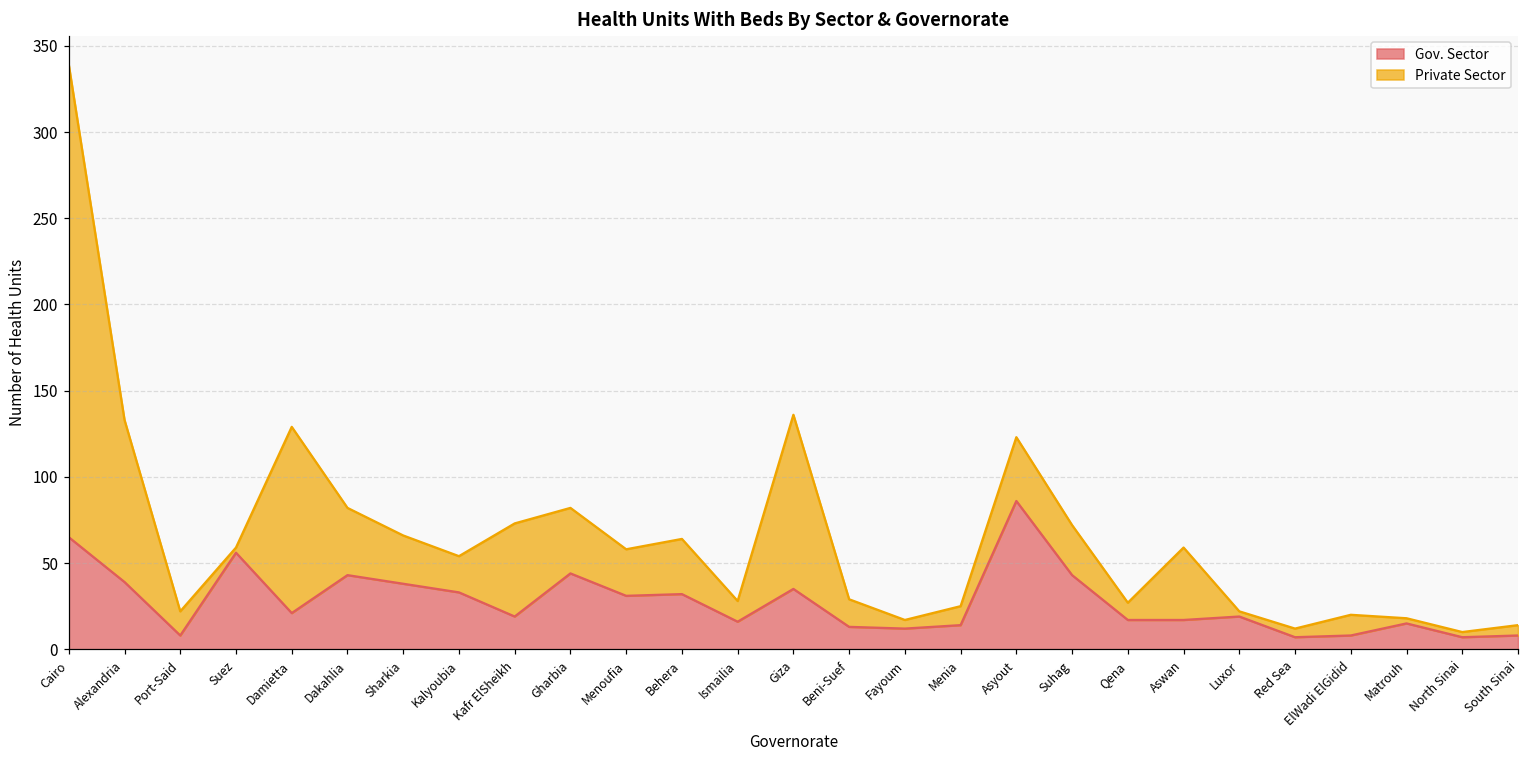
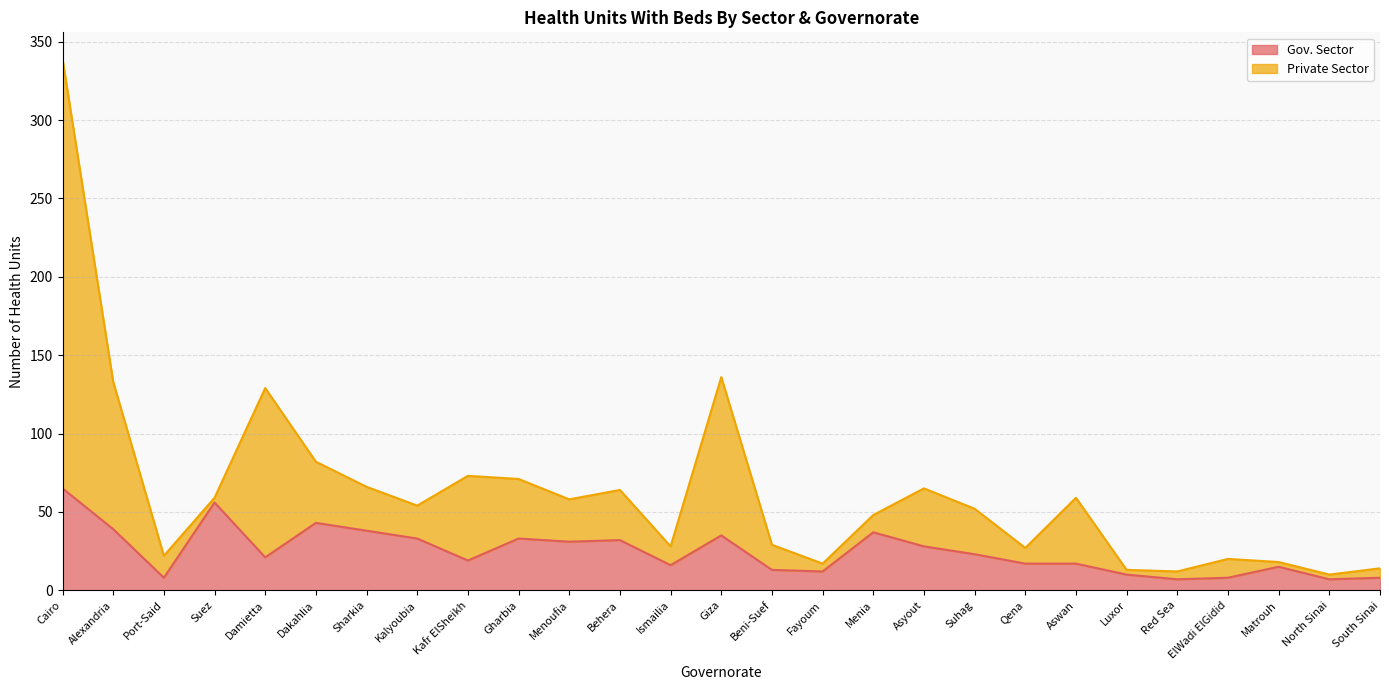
  {
    "Gov. Sector": {
      "Cairo": 65,
      "Alexandria": 39,
      "Port-Said": 8,
      "Suez": 56,
      "Damietta": 21,
      "Dakahlia": 43,
      "Sharkia": 38,
      "Kalyoubia": 33,
      "Kafr ElSheikh": 19,
-     "Gharbia": 44,
+     "Gharbia": 33,
      "Menoufia": 31,
      "Behera": 32,
      "Ismailia": 16,
      "Giza": 35,
      "Beni-Suef": 13,
      "Fayoum": 12,
-     "Menia": 14,
-     "Asyout": 86,
-     "Suhag": 43,
+     "Menia": 37,
+     "Asyout": 28,
+     "Suhag": 23,
      "Qena": 17,
      "Aswan": 17,
-     "Luxor": 19,
+     "Luxor": 10,
      "Red Sea": 7,
      "ElWadi ElGidid": 8,
      "Matrouh": 15,
      "North Sinai": 7,
      "South Sinai": 8
    },
    "Private Sector": {
      "Cairo": 274,
      "Alexandria": 94,
      "Port-Said": 14,
      "Suez": 3,
      "Damietta": 108,
      "Dakahlia": 39,
      "Sharkia": 28,
      "Kalyoubia": 21,
      "Kafr ElSheikh": 54,
      "Gharbia": 38,
      "Menoufia": 27,
      "Behera": 32,
      "Ismailia": 12,
      "Giza": 101,
      "Beni-Suef": 16,
      "Fayoum": 5,
      "Menia": 11,
      "Asyout": 37,
      "Suhag": 29,
      "Qena": 10,
      "Aswan": 42,
      "Luxor": 3,
      "Red Sea": 5,
      "ElWadi ElGidid": 12,
      "Matrouh": 3,
      "North Sinai": 3,
      "South Sinai": 6
    }
  }
